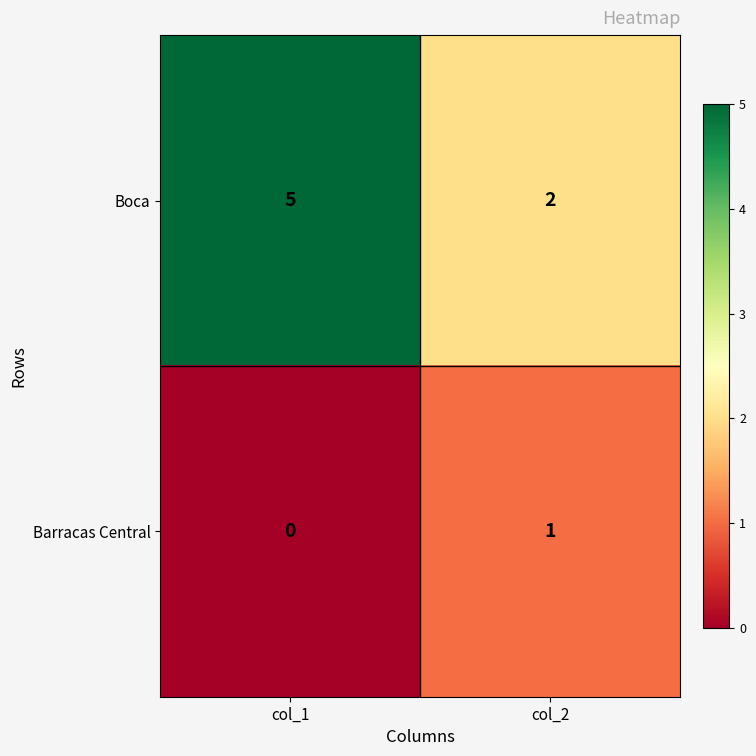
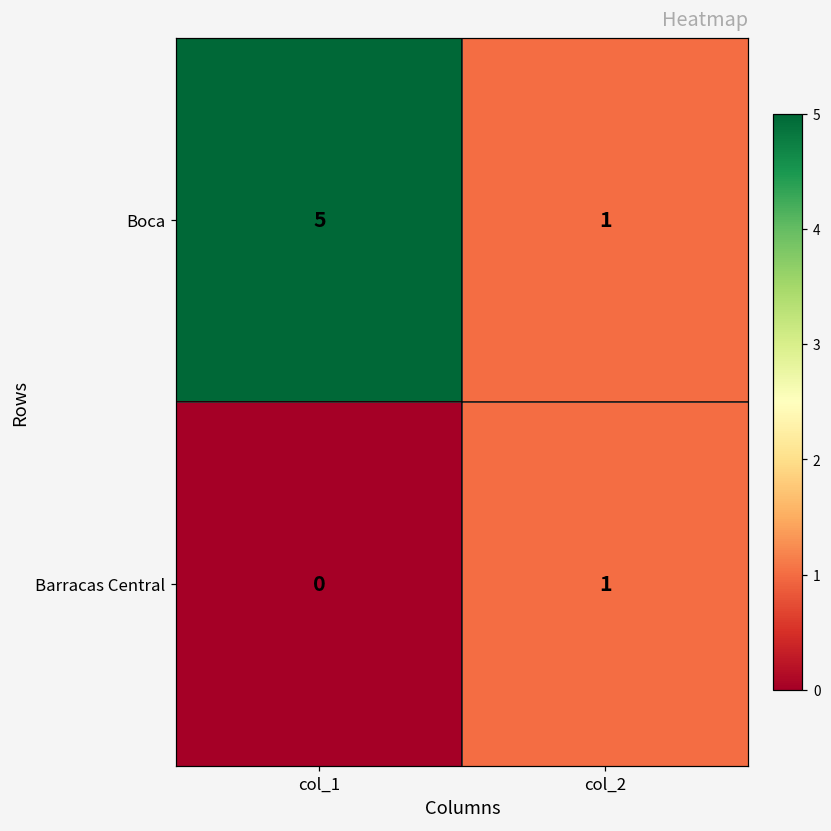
  {
    "Boca": {
      "col_1": 5,
-     "col_2": 2
+     "col_2": 1
    },
    "Barracas Central": {
      "col_1": 0,
      "col_2": 1
    }
  }
